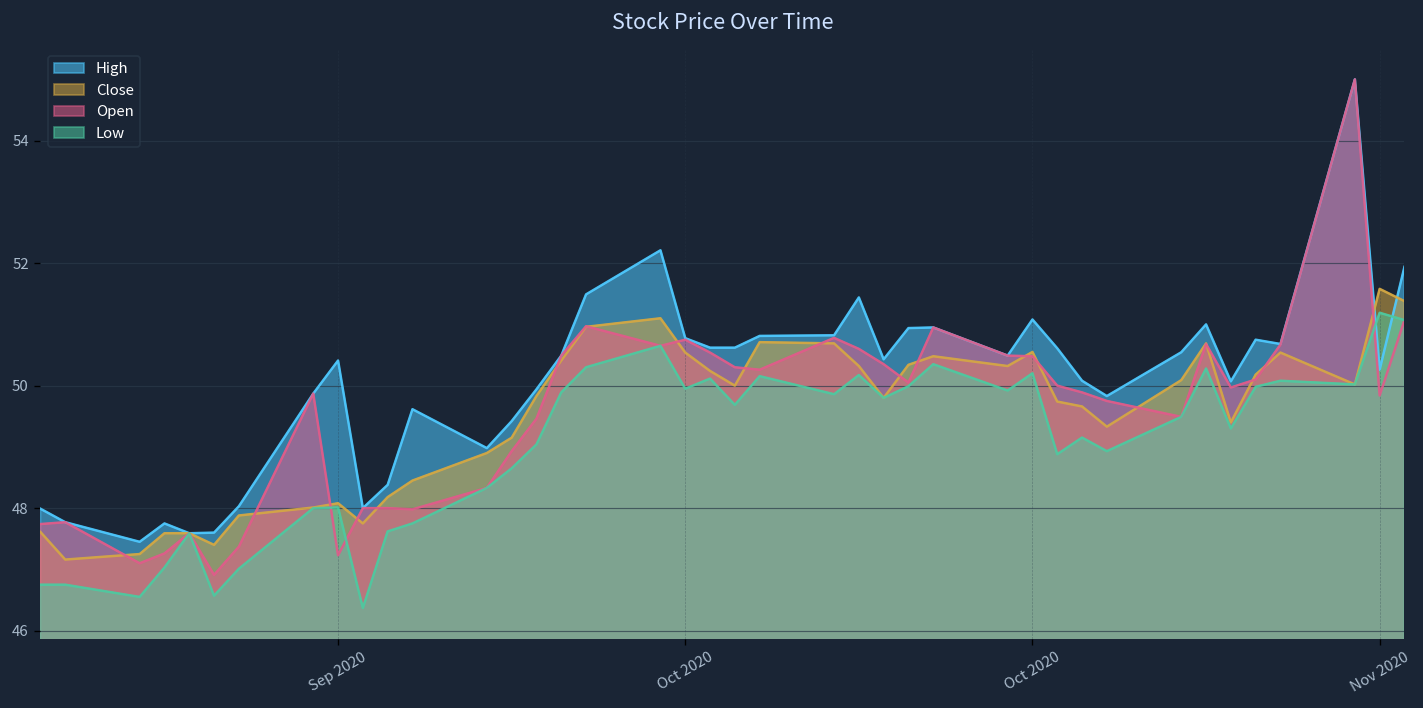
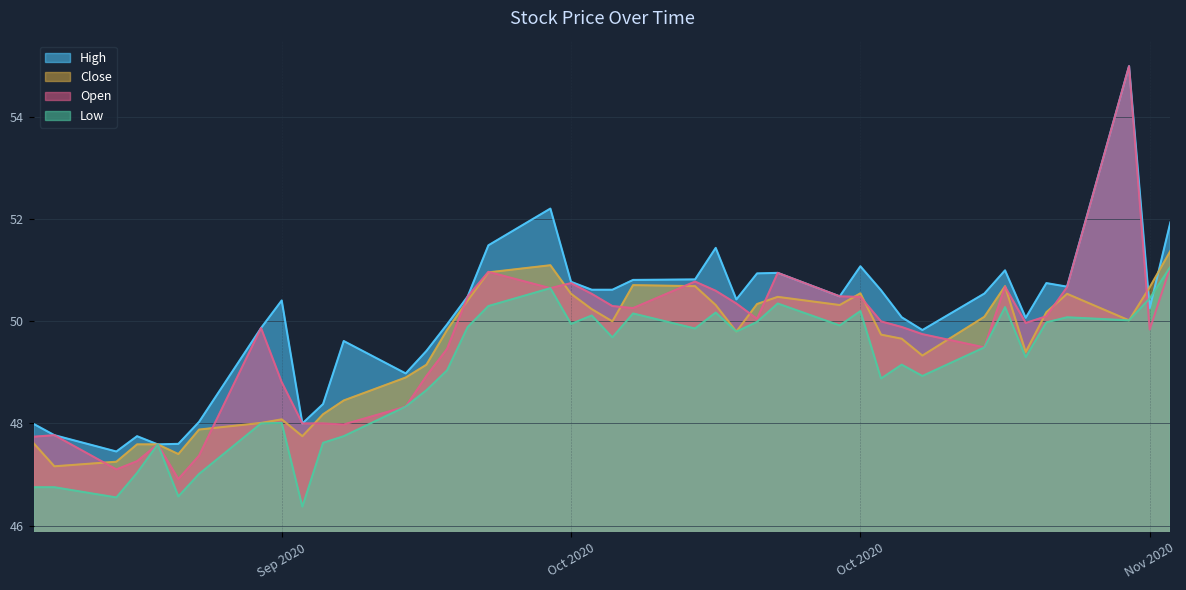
  {
    "High": {
      "Sep 2020": 50.4,
      "Nov 2020": 50.3
    },
    "Close": {
      "Sep 2020": 48.1,
-     "Nov 2020": 51.6
+     "Nov 2020": 50.7
    },
    "Open": {
-     "Sep 2020": 47.2,
+     "Sep 2020": 48.8,
      "Nov 2020": 49.8
    },
    "Low": {
      "Sep 2020": 48.0,
-     "Nov 2020": 51.2
+     "Nov 2020": 50.5
    }
  }
